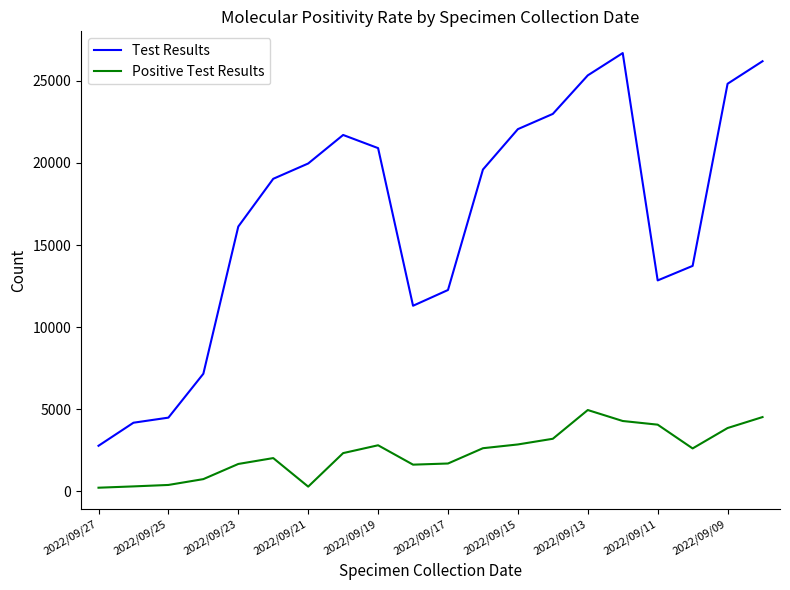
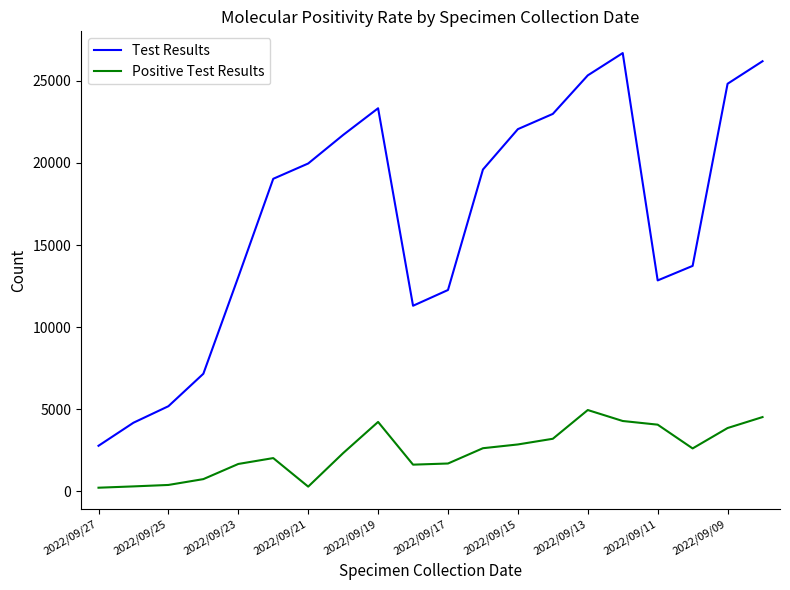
  {
    "Test Results": {
      "2022/09/27": 2800,
-     "2022/09/25": 4500,
-     "2022/09/23": 16100,
+     "2022/09/25": 5200,
+     "2022/09/23": 13100,
      "2022/09/21": 20000,
-     "2022/09/19": 20900,
+     "2022/09/19": 23300,
      "2022/09/17": 12300,
      "2022/09/15": 22100,
      "2022/09/13": 25300,
      "2022/09/11": 12900,
      "2022/09/09": 24800
    },
    "Positive Test Results": {
      "2022/09/27": 200,
      "2022/09/25": 400,
      "2022/09/23": 1700,
      "2022/09/21": 300,
-     "2022/09/19": 2800,
+     "2022/09/19": 4200,
      "2022/09/17": 1700,
      "2022/09/15": 2900,
      "2022/09/13": 5000,
      "2022/09/11": 4100,
      "2022/09/09": 3900
    }
  }
